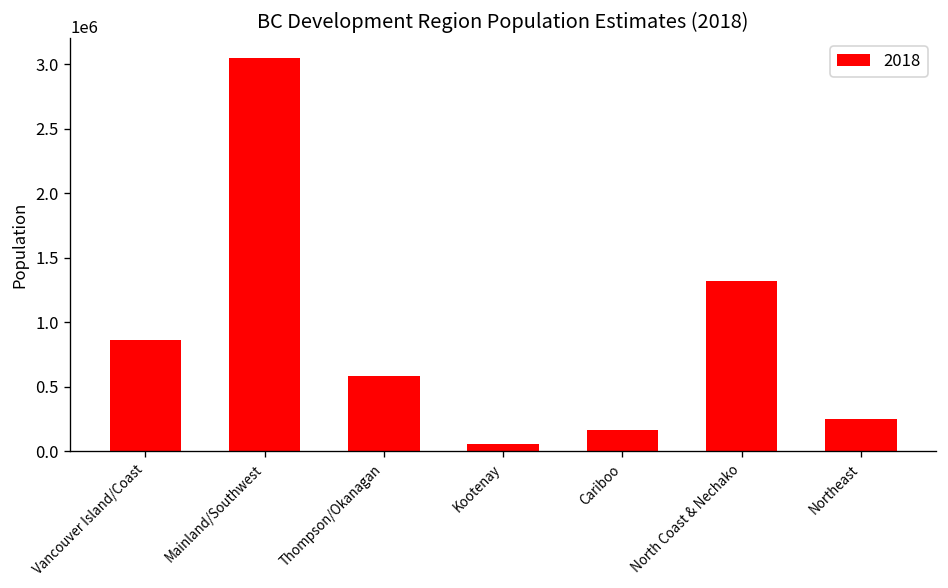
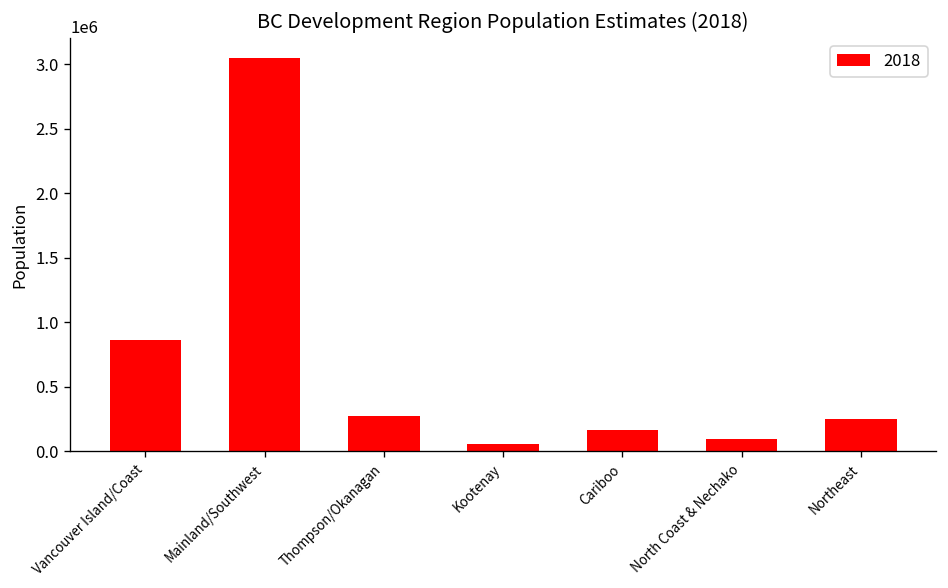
  {
    "Vancouver Island/Coast": 860000,
    "Mainland/Southwest": 3050000,
-   "Thompson/Okanagan": 580000,
+   "Thompson/Okanagan": 270000,
    "Kootenay": 60000,
    "Cariboo": 170000,
-   "North Coast & Nechako": 1320000,
+   "North Coast & Nechako": 100000,
    "Northeast": 250000
  }
